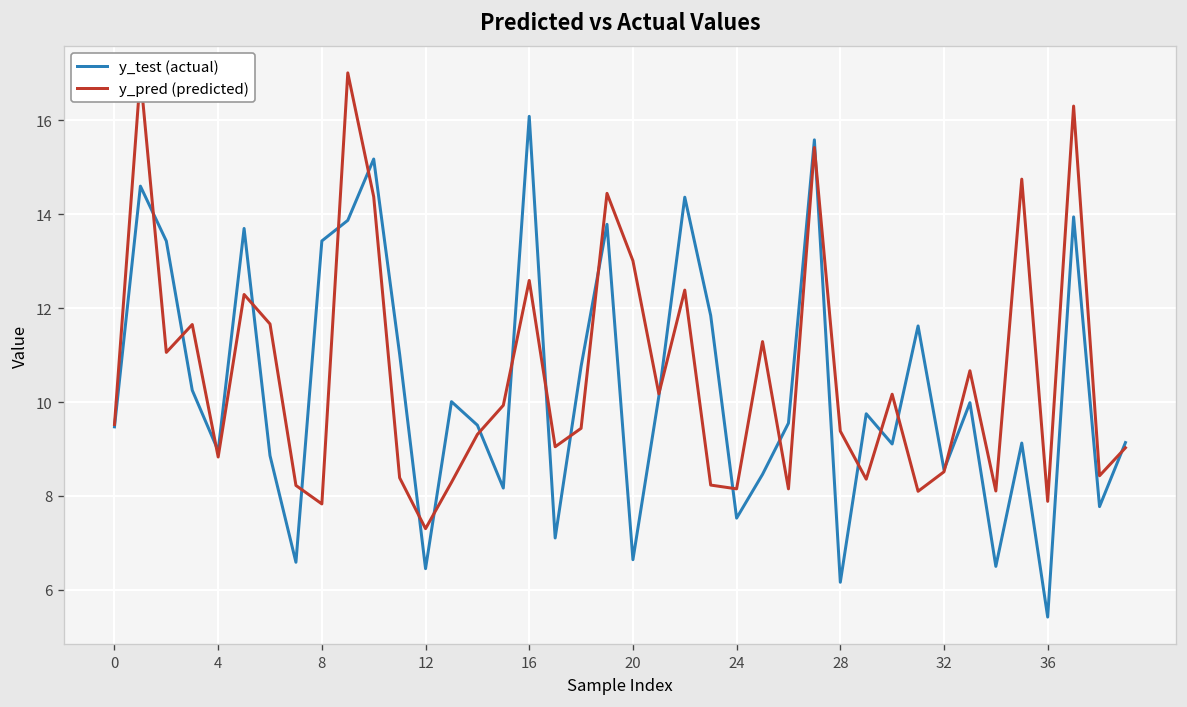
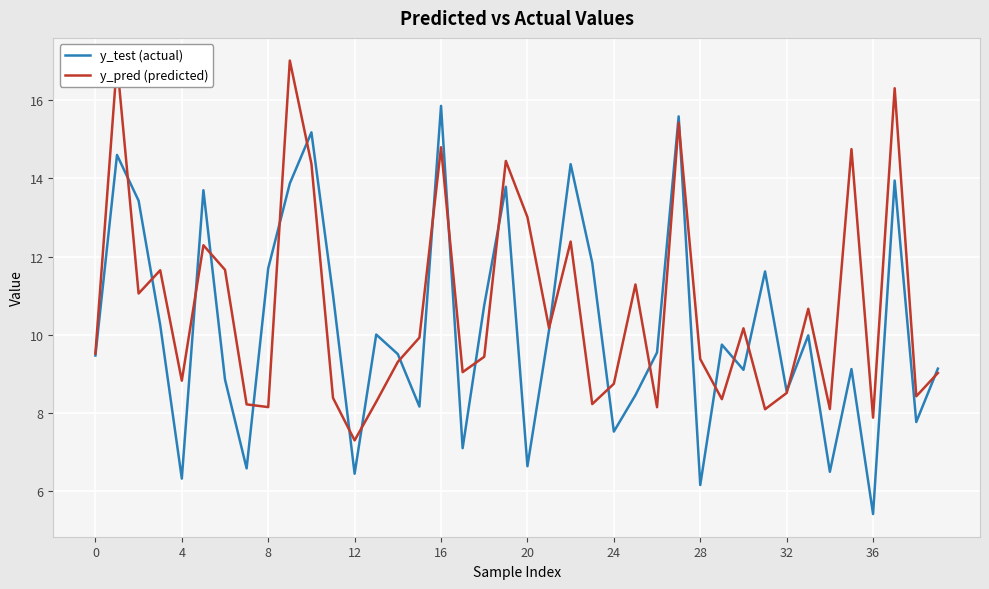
  {
    "y_test (actual)": {
-     "4": 9.0,
-     "8": 13.4,
+     "4": 6.3,
+     "8": 11.7,
      "12": 6.5,
-     "16": 16.1,
+     "16": 15.9,
      "20": 6.6,
      "24": 7.5,
      "28": 6.2,
      "36": 5.4
    },
    "y_pred (predicted)": {
      "4": 8.8,
-     "8": 7.8,
+     "8": 8.2,
      "12": 7.3,
-     "16": 12.6,
+     "16": 14.8,
      "20": 13.0,
-     "24": 8.2,
+     "24": 8.8,
      "28": 9.4,
      "36": 7.9
    }
  }
